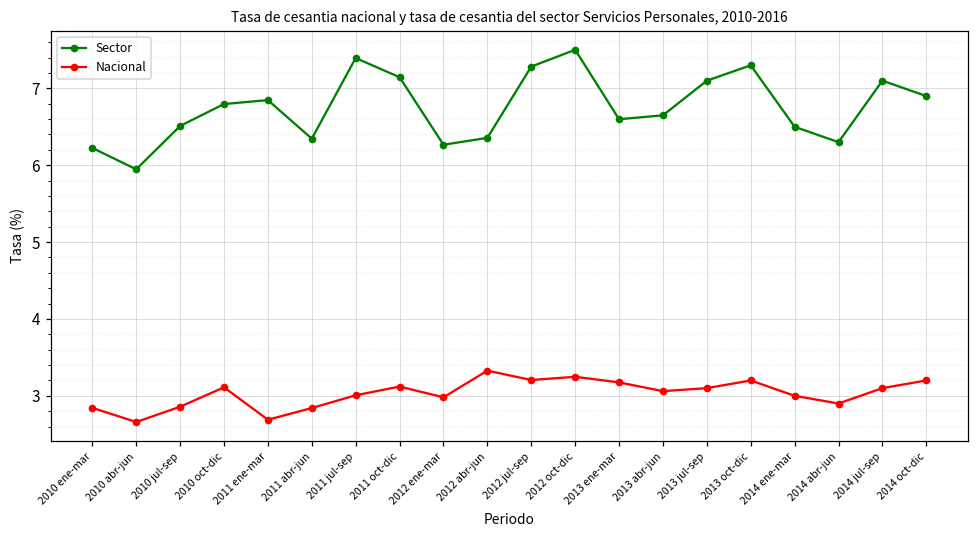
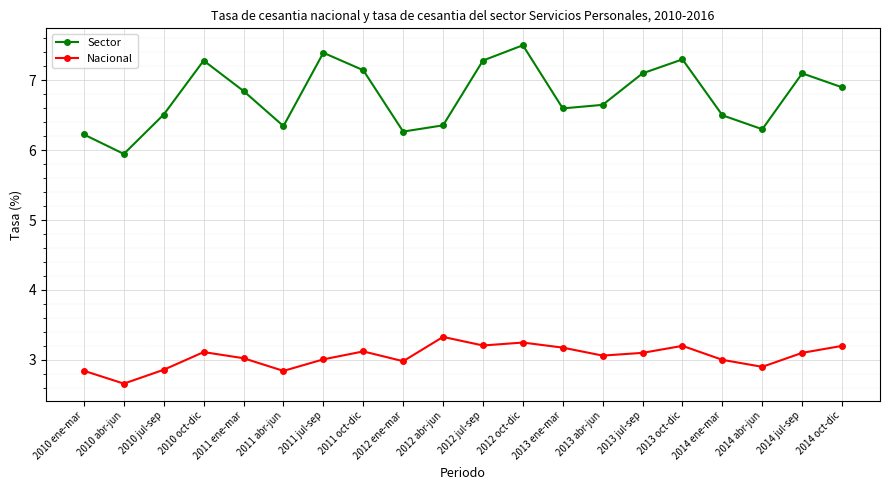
  {
    "Sector": {
      "2010 ene-mar": 6.2,
      "2010 abr-jun": 5.9,
      "2010 jul-sep": 6.5,
-     "2010 oct-dic": 6.8,
+     "2010 oct-dic": 7.3,
      "2011 ene-mar": 6.8,
      "2011 abr-jun": 6.3,
      "2011 jul-sep": 7.4,
      "2011 oct-dic": 7.1,
      "2012 ene-mar": 6.3,
      "2012 abr-jun": 6.4,
      "2012 jul-sep": 7.3,
      "2012 oct-dic": 7.5,
      "2013 ene-mar": 6.6,
      "2013 abr-jun": 6.6,
      "2013 jul-sep": 7.1,
      "2013 oct-dic": 7.3,
      "2014 ene-mar": 6.5,
      "2014 abr-jun": 6.3,
      "2014 jul-sep": 7.1,
      "2014 oct-dic": 6.9
    },
    "Nacional": {
      "2010 ene-mar": 2.8,
      "2010 abr-jun": 2.7,
      "2010 jul-sep": 2.9,
      "2010 oct-dic": 3.1,
-     "2011 ene-mar": 2.7,
+     "2011 ene-mar": 3.0,
      "2011 abr-jun": 2.8,
      "2011 jul-sep": 3.0,
      "2011 oct-dic": 3.1,
      "2012 ene-mar": 3.0,
      "2012 abr-jun": 3.3,
      "2012 jul-sep": 3.2,
      "2012 oct-dic": 3.2,
      "2013 ene-mar": 3.2,
      "2013 abr-jun": 3.1,
      "2013 jul-sep": 3.1,
      "2013 oct-dic": 3.2,
      "2014 ene-mar": 3.0,
      "2014 abr-jun": 2.9,
      "2014 jul-sep": 3.1,
      "2014 oct-dic": 3.2
    }
  }
